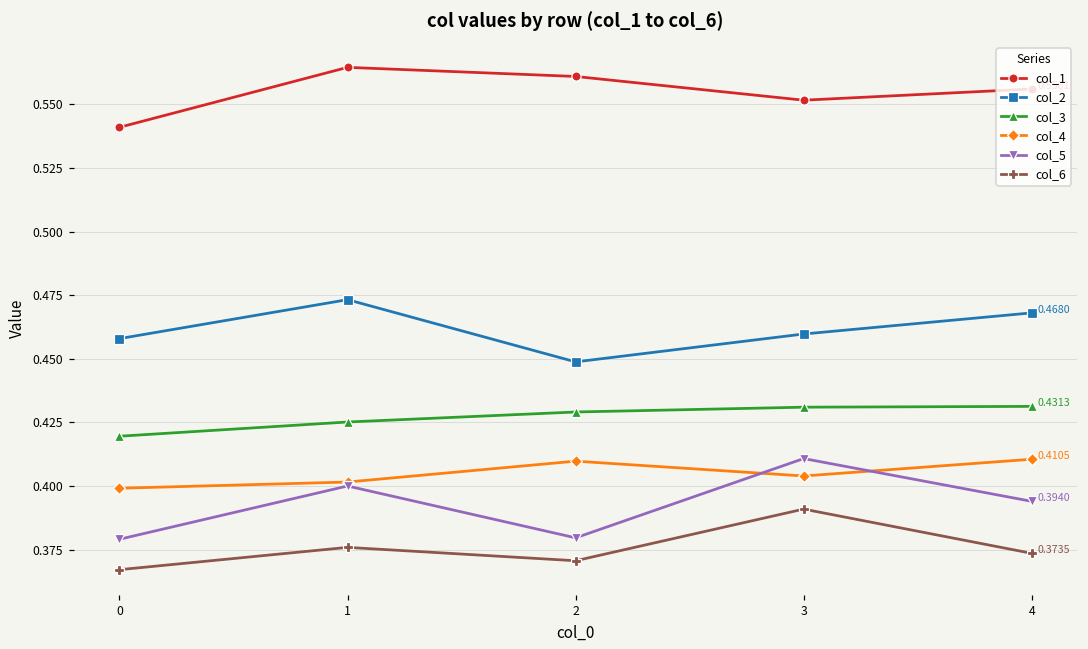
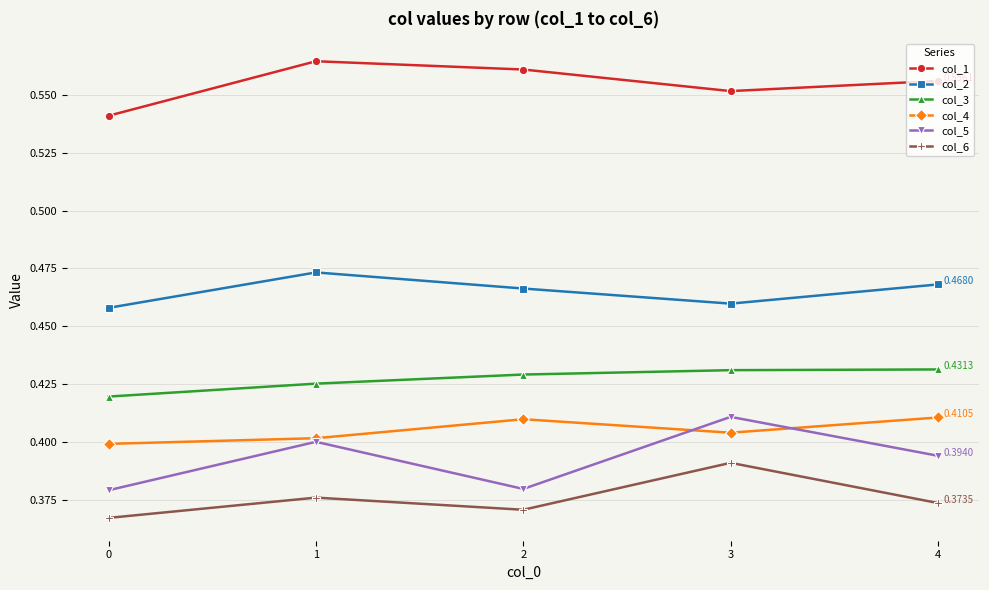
  {
    "col_1": {
      "0": 0.541,
      "1": 0.565,
      "2": 0.561,
      "3": 0.552
    },
    "col_2": {
      "0": 0.458,
      "1": 0.473,
-     "2": 0.449,
+     "2": 0.466,
      "3": 0.460
    },
    "col_3": {
      "4": 0.4313
    },
    "col_4": {
      "4": 0.4105
    },
    "col_5": {
      "4": 0.3940
    },
    "col_6": {
      "4": 0.3735
    }
  }
